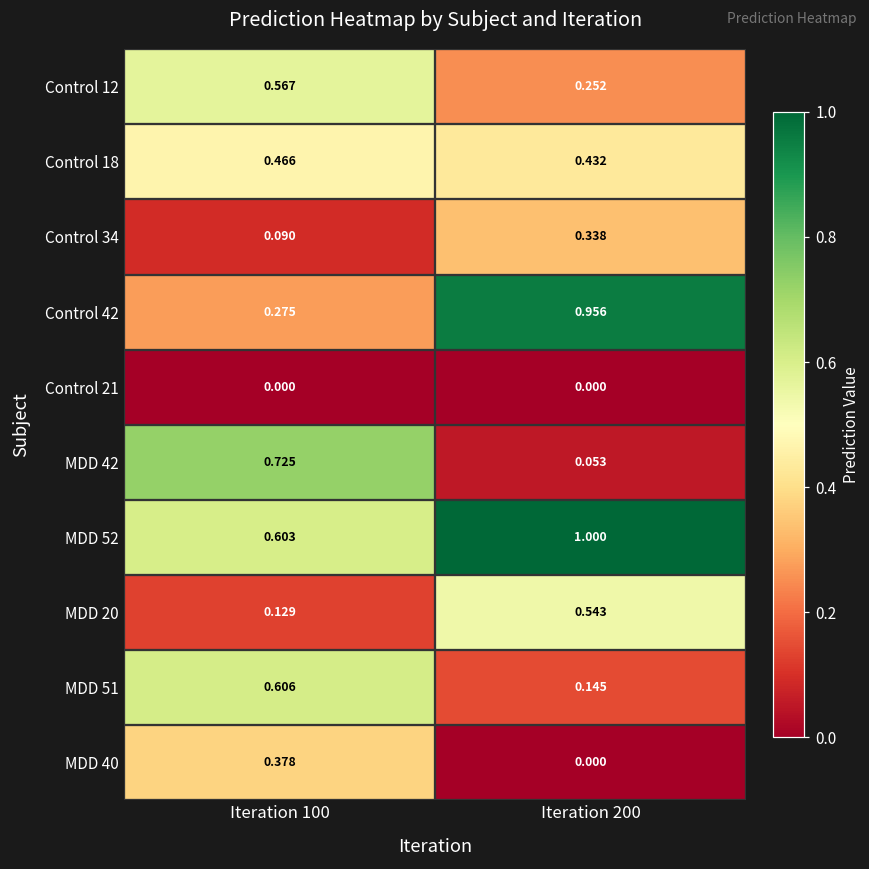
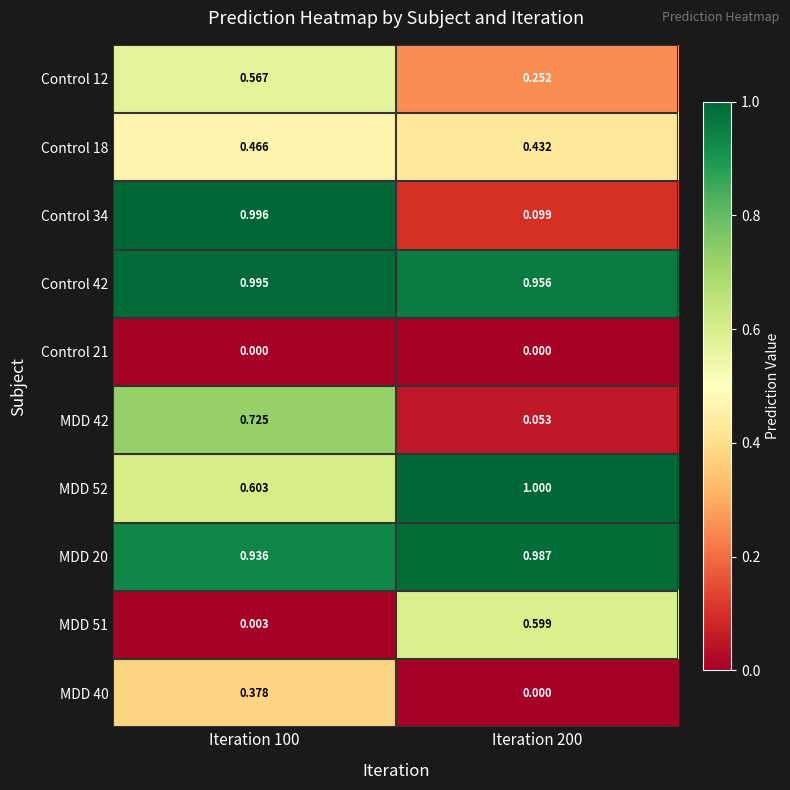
  {
    "Control 12": {
      "Iteration 100": 0.567,
      "Iteration 200": 0.252
    },
    "Control 18": {
      "Iteration 100": 0.466,
      "Iteration 200": 0.432
    },
    "Control 34": {
-     "Iteration 100": 0.090,
-     "Iteration 200": 0.338
+     "Iteration 100": 0.996,
+     "Iteration 200": 0.099
    },
    "Control 42": {
-     "Iteration 100": 0.275,
+     "Iteration 100": 0.995,
      "Iteration 200": 0.956
    },
    "Control 21": {
      "Iteration 100": 0.000,
      "Iteration 200": 0.000
    },
    "MDD 42": {
      "Iteration 100": 0.725,
      "Iteration 200": 0.053
    },
    "MDD 52": {
      "Iteration 100": 0.603,
      "Iteration 200": 1.000
    },
    "MDD 20": {
-     "Iteration 100": 0.129,
-     "Iteration 200": 0.543
+     "Iteration 100": 0.936,
+     "Iteration 200": 0.987
    },
    "MDD 51": {
-     "Iteration 100": 0.606,
-     "Iteration 200": 0.145
+     "Iteration 100": 0.003,
+     "Iteration 200": 0.599
    },
    "MDD 40": {
      "Iteration 100": 0.378,
      "Iteration 200": 0.000
    }
  }
